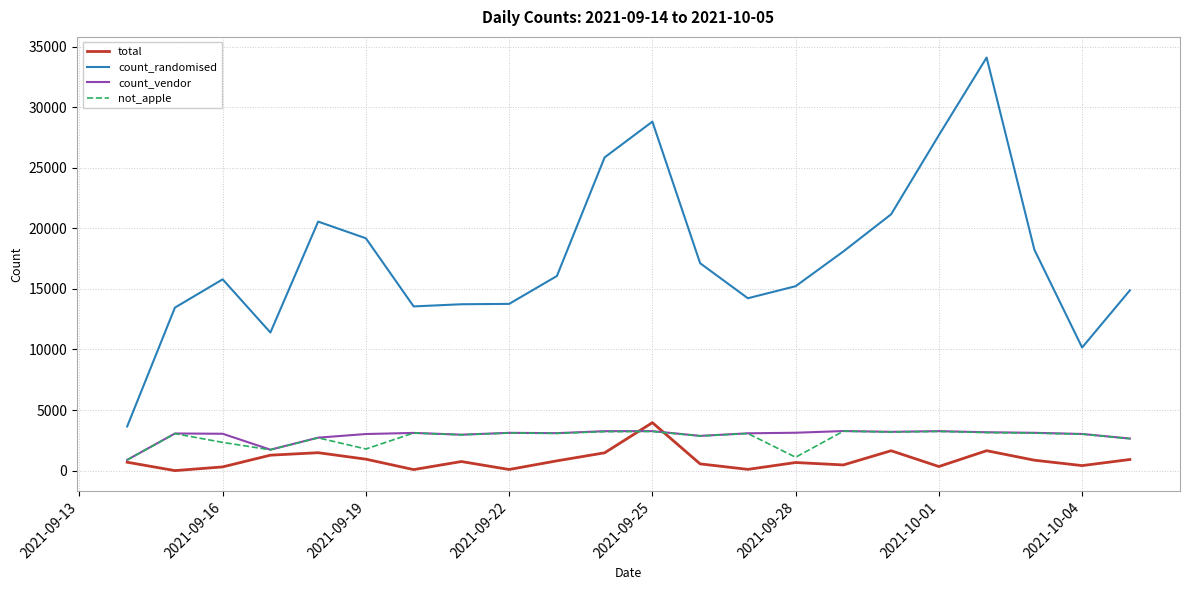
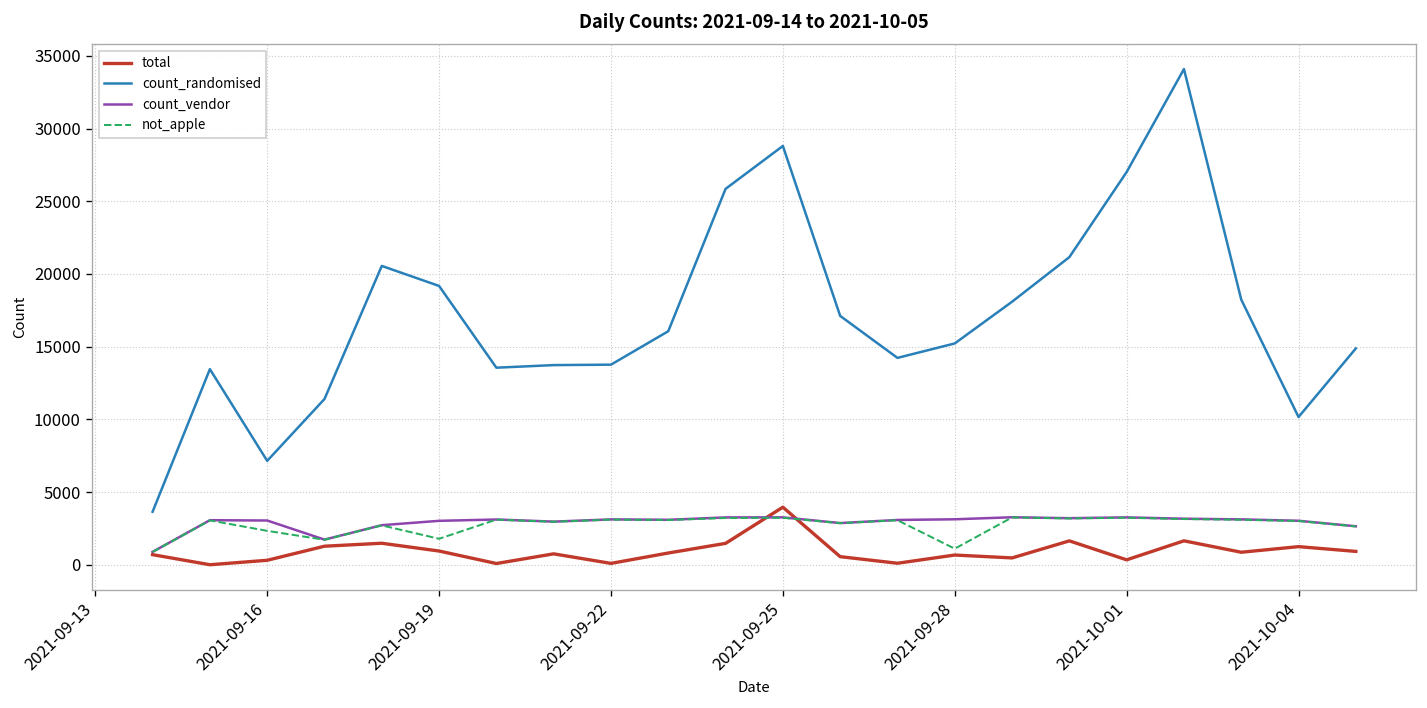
  {
    "total": {
      "2021-09-16": 300,
      "2021-09-19": 900,
      "2021-09-22": 100,
      "2021-09-25": 4000,
      "2021-09-28": 700,
      "2021-10-01": 300,
-     "2021-10-04": 400
+     "2021-10-04": 1200
    },
    "count_randomised": {
-     "2021-09-16": 15800,
+     "2021-09-16": 7100,
      "2021-09-19": 19200,
      "2021-09-22": 13800,
      "2021-09-25": 28800,
      "2021-09-28": 15200,
-     "2021-10-01": 27700,
+     "2021-10-01": 27000,
      "2021-10-04": 10200
    },
    "count_vendor": {
      "2021-09-16": 3000,
      "2021-09-19": 3000,
      "2021-09-28": 3100
    },
    "not_apple": {
      "2021-09-16": 2300,
      "2021-09-19": 1800,
      "2021-09-28": 1100
    }
  }
